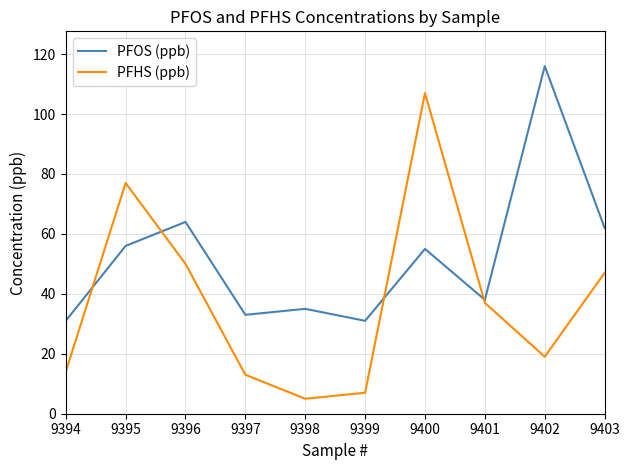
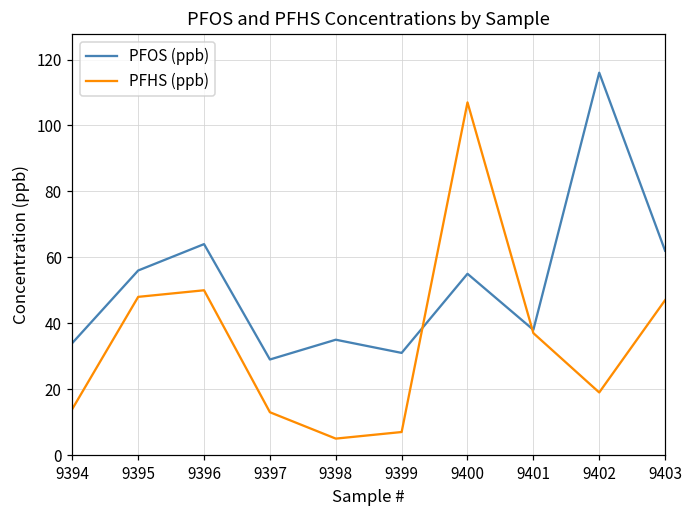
  {
    "PFOS (ppb)": {
-     "9394": 31,
+     "9394": 34,
      "9395": 56,
      "9396": 64,
-     "9397": 33,
+     "9397": 29,
      "9398": 35,
      "9399": 31,
      "9400": 55,
      "9401": 38,
      "9402": 116,
      "9403": 62
    },
    "PFHS (ppb)": {
      "9394": 14,
-     "9395": 77,
+     "9395": 48,
      "9396": 50,
      "9397": 13,
      "9398": 5,
      "9399": 7,
      "9400": 107,
      "9401": 37,
      "9402": 19,
      "9403": 47
    }
  }
